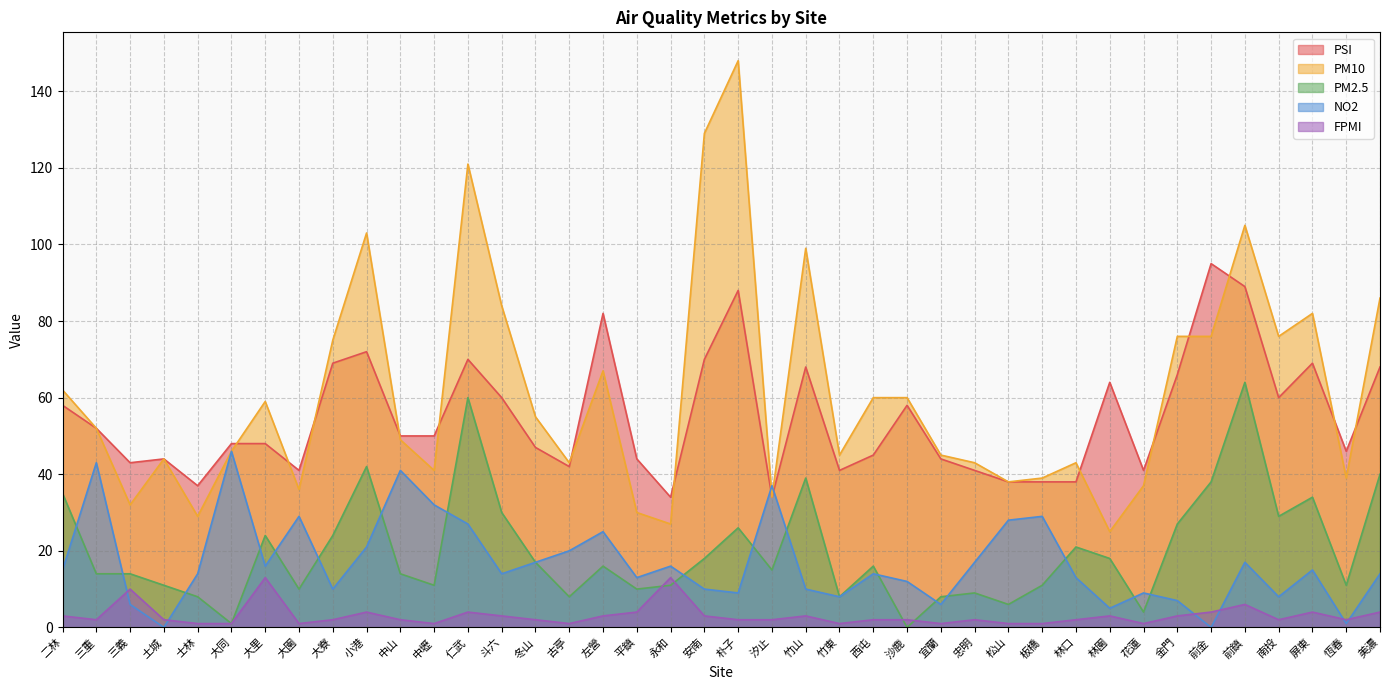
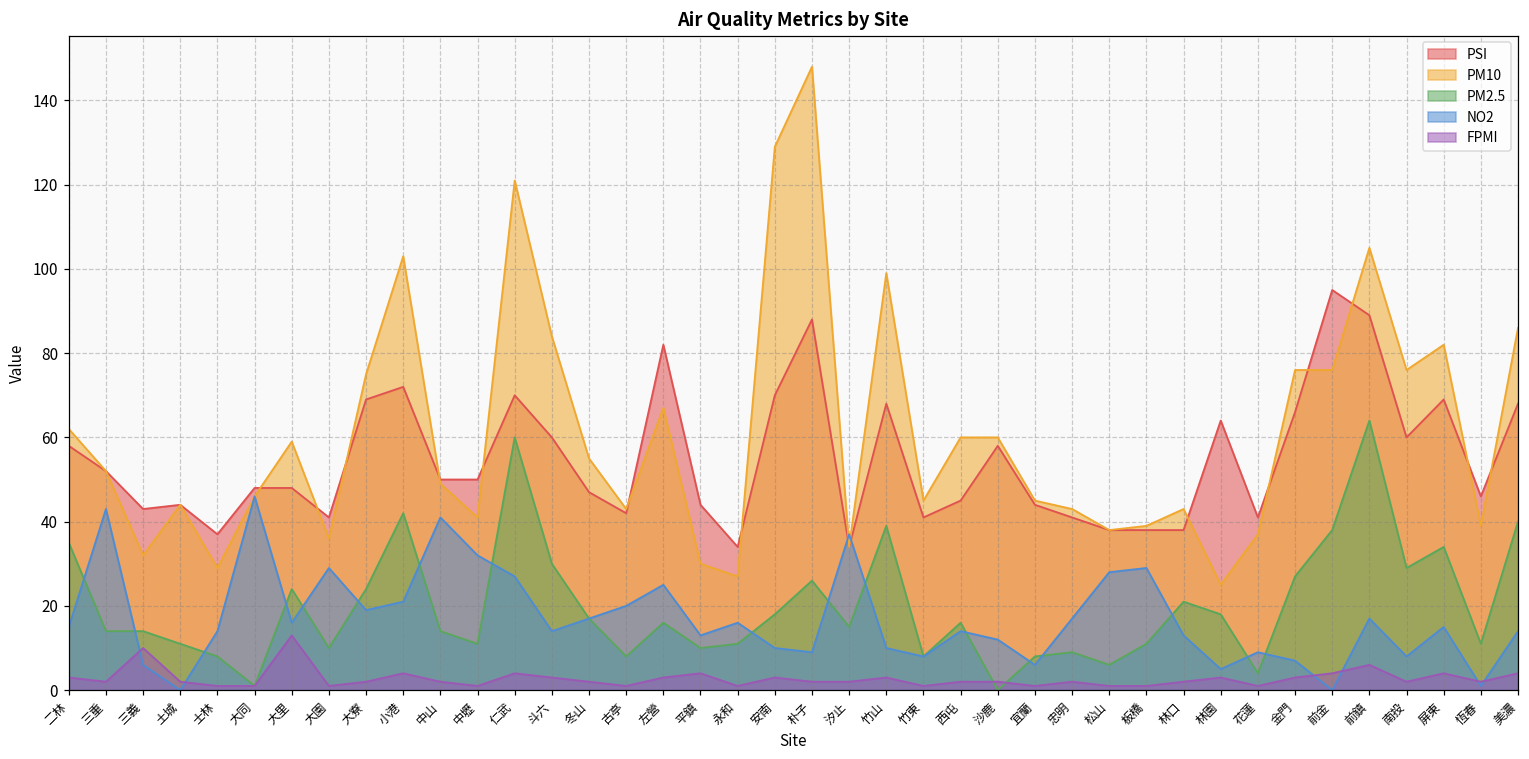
  {
    "PSI": {
      "二林": 58,
      "三義": 43,
      "士林": 37,
      "大同": 48,
      "大里": 48,
      "大園": 41,
      "大寮": 69,
      "小港": 72,
      "中山": 50,
      "中壢": 50,
      "仁武": 70,
      "斗六": 60,
      "冬山": 47,
      "古亭": 42,
      "左營": 82,
      "平鎮": 44,
      "永和": 34,
      "安南": 70,
      "朴子": 88,
      "竹山": 68,
      "竹東": 41,
      "西屯": 45,
      "沙鹿": 58,
      "宜蘭": 44,
      "忠明": 41,
      "板橋": 38,
      "林口": 38,
      "林園": 64,
      "花蓮": 41,
      "金門": 66,
      "前金": 95,
      "前鎮": 89,
      "南投": 60,
      "屏東": 69,
      "恆春": 46,
      "美濃": 68
    },
    "PM10": {
      "二林": 62,
      "三義": 32,
      "士林": 29,
      "大里": 59,
      "大園": 36,
      "大寮": 75,
      "小港": 103,
      "中山": 49,
      "中壢": 41,
      "仁武": 121,
      "斗六": 84,
      "冬山": 55,
      "古亭": 43,
      "左營": 67,
      "平鎮": 30,
      "永和": 27,
      "安南": 129,
      "朴子": 148,
      "竹山": 99,
      "竹東": 45,
      "西屯": 60,
      "沙鹿": 60,
      "宜蘭": 45,
      "忠明": 43,
      "板橋": 39,
      "林口": 43,
      "林園": 25,
      "花蓮": 37,
      "金門": 76,
      "前金": 76,
      "前鎮": 105,
      "南投": 76,
      "屏東": 82,
      "恆春": 39,
      "美濃": 86
    },
    "PM2.5": {
      "二林": 35,
      "三重": 14,
      "三義": 14,
      "土城": 11,
      "士林": 8,
      "大里": 24,
      "大園": 10,
      "大寮": 24,
      "小港": 42,
      "中山": 14,
      "中壢": 11,
      "仁武": 60,
      "斗六": 30,
      "古亭": 8,
      "左營": 16,
      "平鎮": 10,
      "永和": 11,
      "安南": 18,
      "朴子": 26,
      "汐止": 15,
      "竹山": 39,
      "西屯": 16,
      "沙鹿": 0,
      "宜蘭": 8,
      "忠明": 9,
      "松山": 6,
      "板橋": 11,
      "林口": 21,
      "林園": 18,
      "花蓮": 4,
      "金門": 27,
      "前金": 38,
      "前鎮": 64,
      "南投": 29,
      "屏東": 34,
      "恆春": 11,
      "美濃": 40
    },
    "NO2": {
      "二林": 15,
      "三重": 43,
      "三義": 6,
      "土城": 0,
      "士林": 14,
      "大里": 16,
      "大園": 29,
-     "大寮": 10,
+     "大寮": 19,
      "小港": 21,
      "中山": 41,
      "中壢": 32,
      "仁武": 27,
      "斗六": 14,
      "古亭": 20,
      "左營": 25,
      "平鎮": 13,
      "永和": 16,
      "安南": 10,
      "朴子": 9,
      "汐止": 37,
      "竹山": 10,
      "西屯": 14,
      "沙鹿": 12,
      "宜蘭": 6,
      "忠明": 17,
      "松山": 28,
      "板橋": 29,
      "林口": 13,
      "林園": 5,
      "花蓮": 9,
      "金門": 7,
      "前金": 0,
      "前鎮": 17,
      "南投": 8,
      "屏東": 15,
      "恆春": 1,
      "美濃": 14
    },
    "FPMI": {
      "二林": 3,
      "三重": 2,
      "三義": 10,
      "土城": 2,
      "士林": 1,
      "大里": 13,
      "大園": 1,
      "大寮": 2,
      "小港": 4,
      "中山": 2,
      "中壢": 1,
      "仁武": 4,
      "斗六": 3,
      "冬山": 2,
      "古亭": 1,
      "左營": 3,
      "平鎮": 4,
-     "永和": 13,
+     "永和": 1,
      "安南": 3,
      "朴子": 2,
      "汐止": 2,
      "竹山": 3,
      "竹東": 1,
      "西屯": 2,
      "沙鹿": 2,
      "宜蘭": 1,
      "忠明": 2,
      "松山": 1,
      "板橋": 1,
      "林口": 2,
      "林園": 3,
      "花蓮": 1,
      "金門": 3,
      "前金": 4,
      "前鎮": 6,
      "南投": 2,
      "屏東": 4,
      "恆春": 2,
      "美濃": 4
    }
  }
